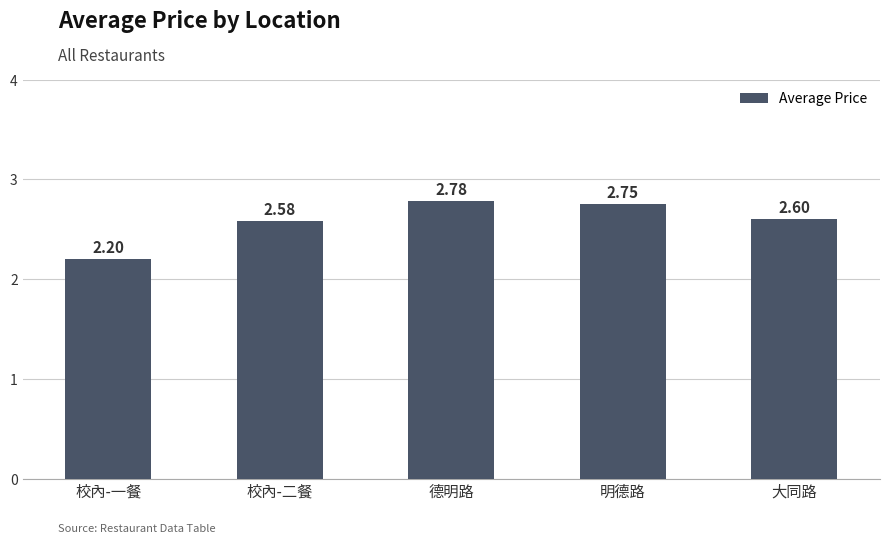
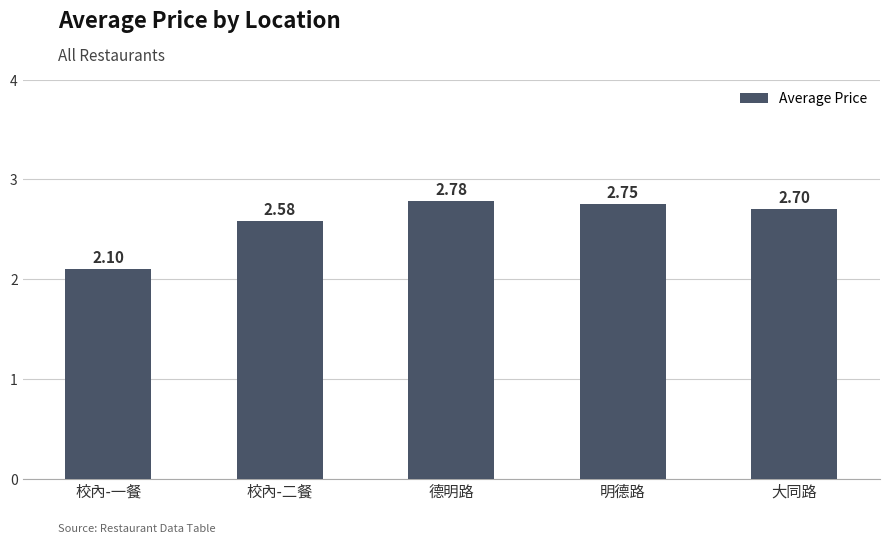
  {
-   "校內-一餐": 2.20,
+   "校內-一餐": 2.10,
    "校內-二餐": 2.58,
    "德明路": 2.78,
    "明德路": 2.75,
-   "大同路": 2.60
+   "大同路": 2.70
  }
